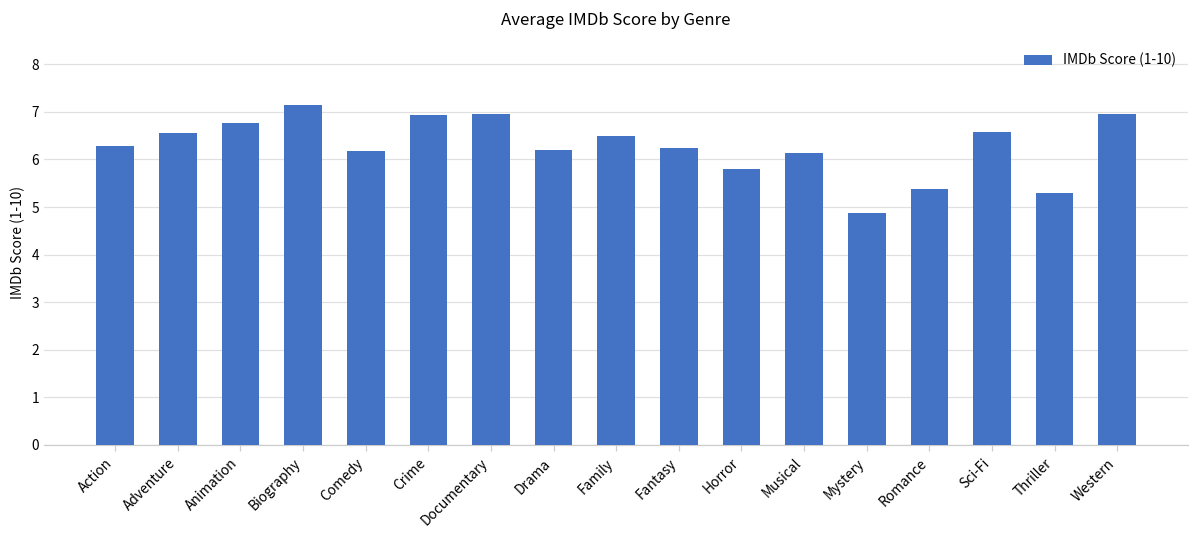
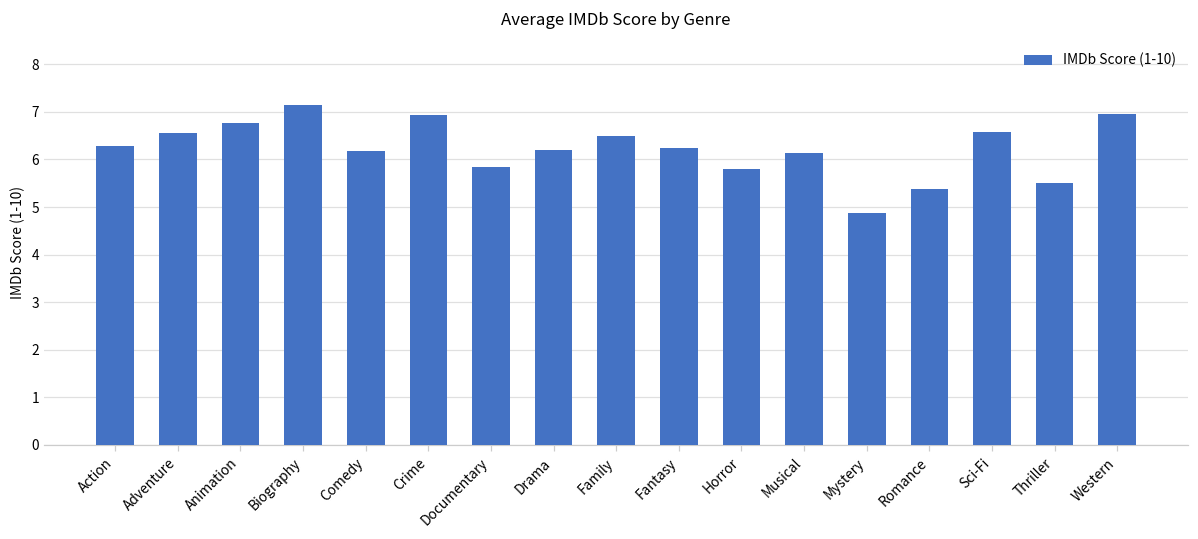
  {
    "Action": 6.3,
    "Adventure": 6.6,
    "Animation": 6.8,
    "Biography": 7.1,
    "Comedy": 6.2,
    "Crime": 6.9,
-   "Documentary": 7.0,
+   "Documentary": 5.8,
    "Drama": 6.2,
    "Family": 6.5,
    "Fantasy": 6.2,
    "Horror": 5.8,
    "Musical": 6.1,
    "Mystery": 4.9,
    "Romance": 5.4,
    "Sci-Fi": 6.6,
-   "Thriller": 5.3,
+   "Thriller": 5.5,
    "Western": 7.0
  }
